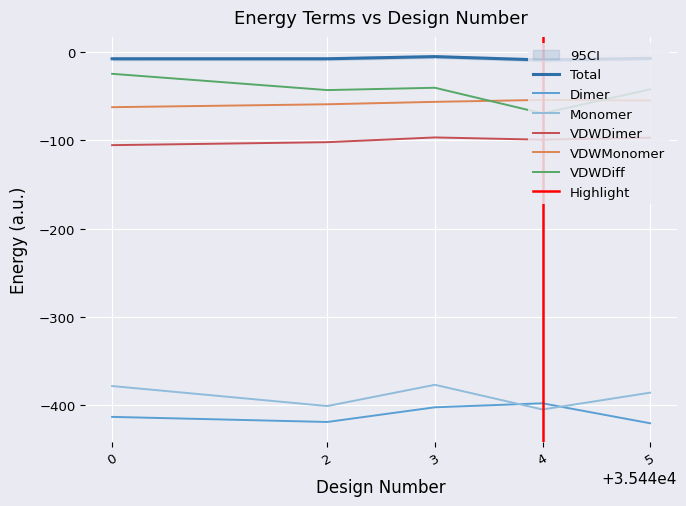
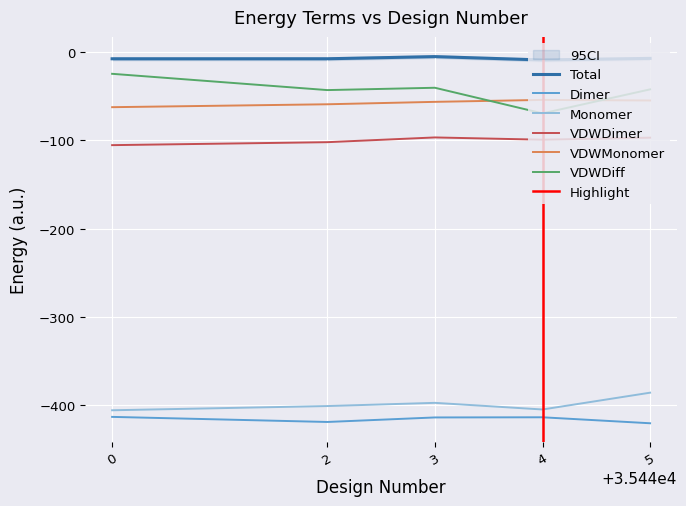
  {
    "Dimer": {
      "0": -410,
      "2": -420,
-     "3": -400,
-     "4": -400,
+     "3": -410,
+     "4": -410,
      "5": -420
    },
    "Monomer": {
-     "0": -380,
+     "0": -410,
      "2": -400,
-     "3": -380,
+     "3": -400,
      "4": -400,
      "5": -390
    },
    "VDWDiff": {
      "0": -20,
      "2": -40,
      "3": -40
    }
  }
